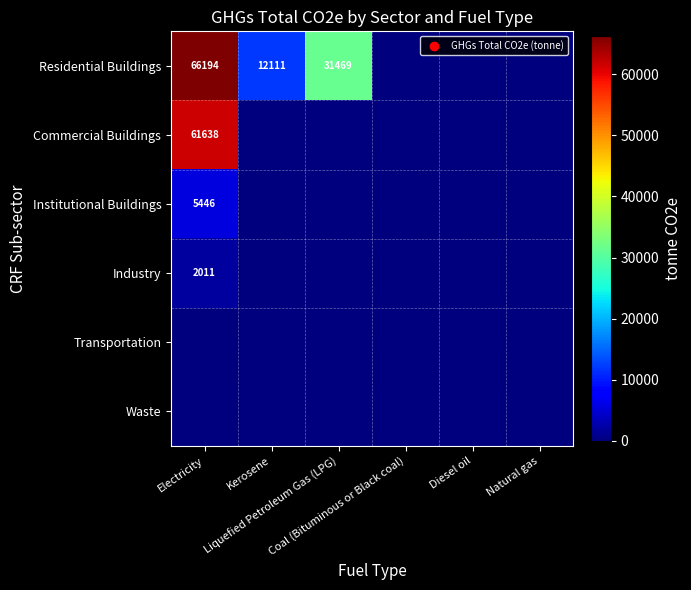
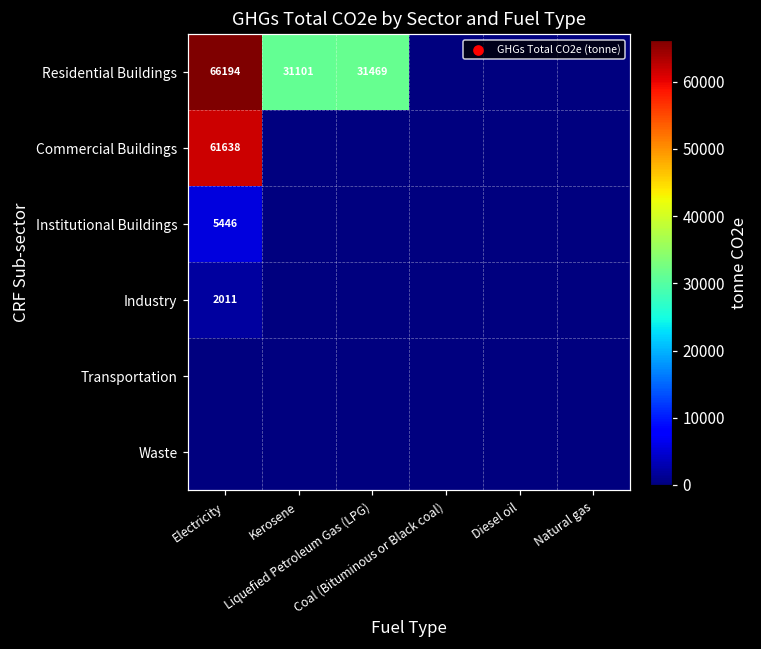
  {
    "Residential Buildings": {
      "Electricity": 66194,
-     "Kerosene": 12111,
+     "Kerosene": 31101,
      "Liquefied Petroleum Gas (LPG)": 31469
    },
    "Commercial Buildings": {
      "Electricity": 61638
    },
    "Institutional Buildings": {
      "Electricity": 5446
    },
    "Industry": {
      "Electricity": 2011
    }
  }
